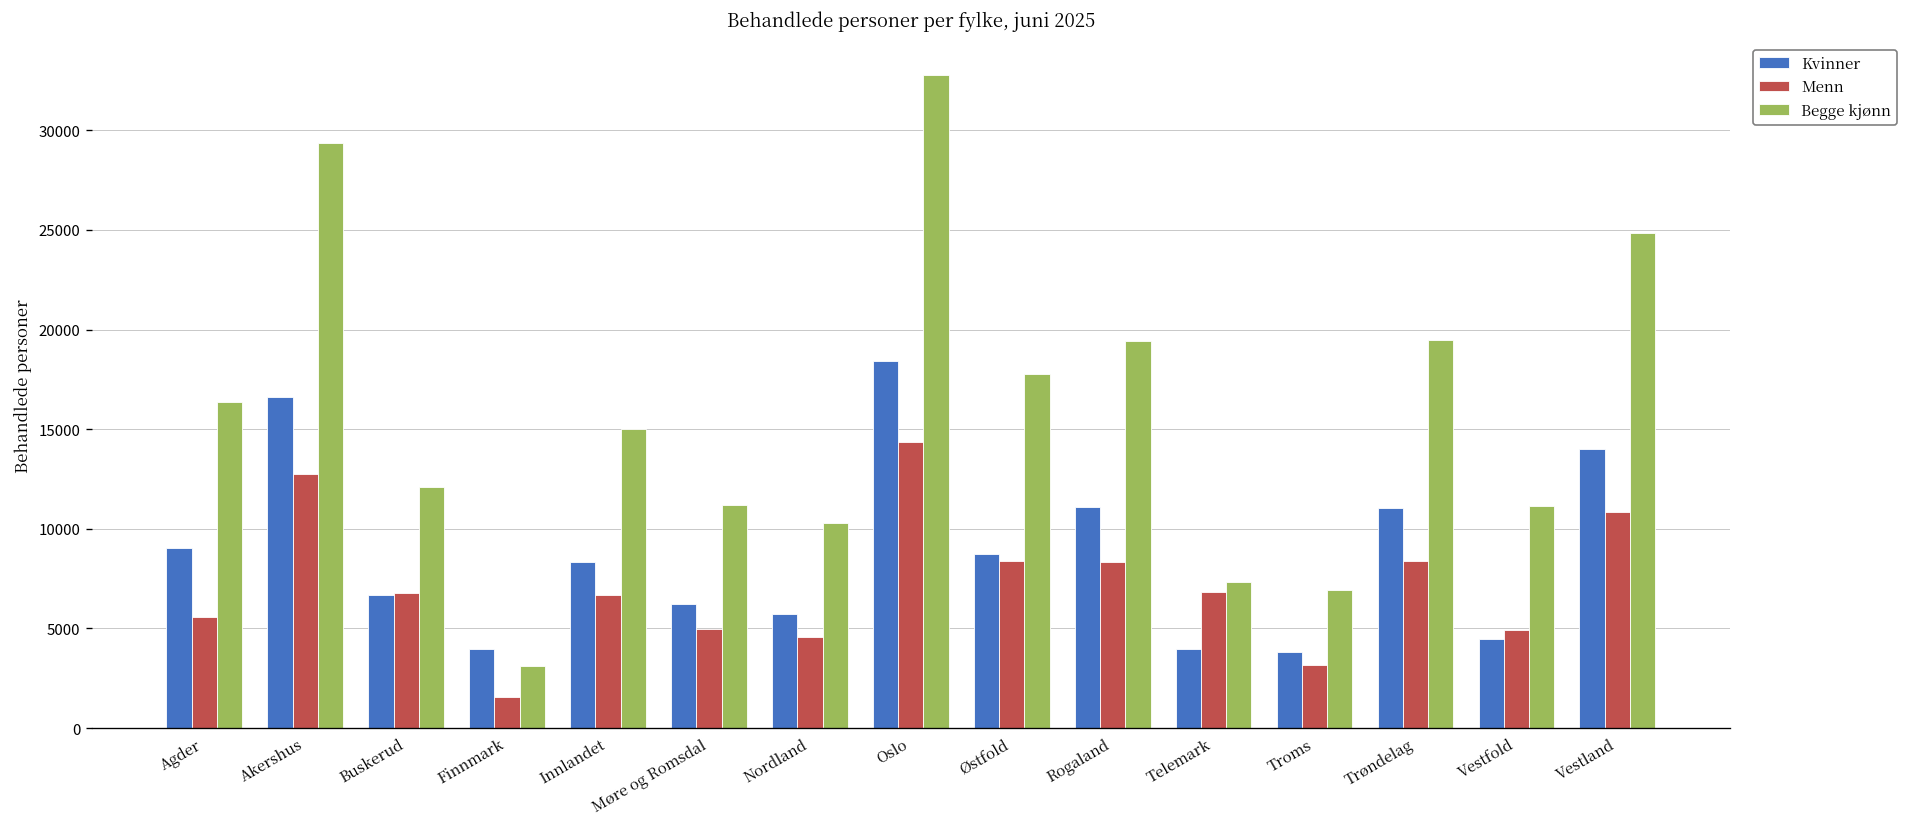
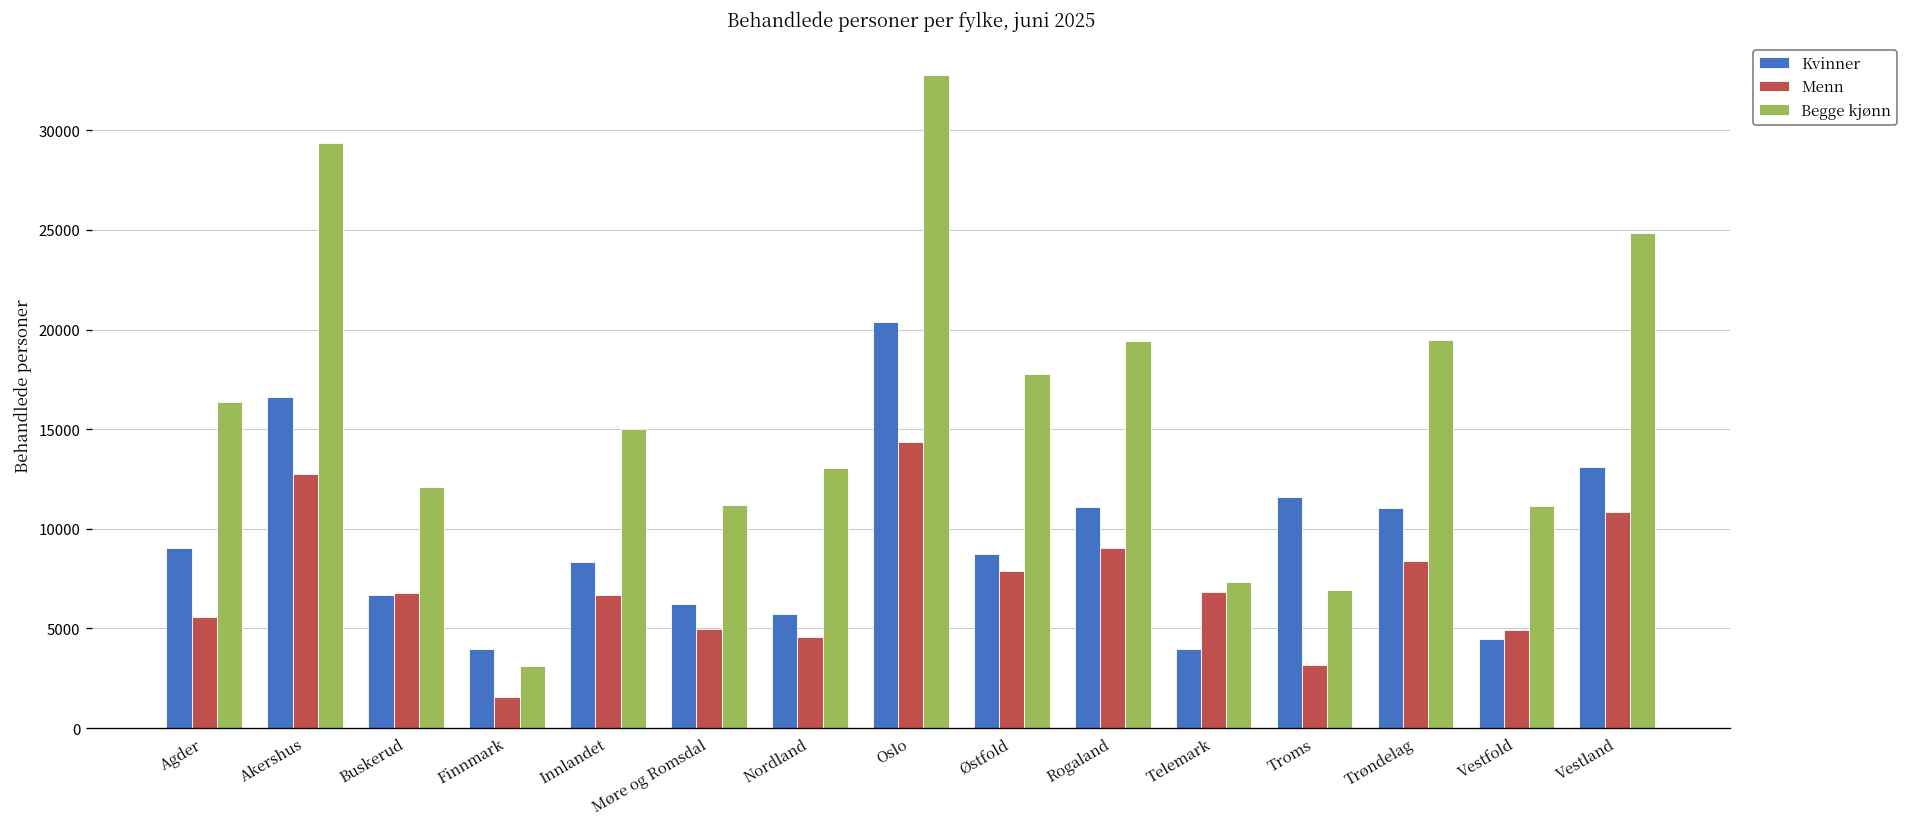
  {
    "Kvinner": {
      "Agder": 9100,
      "Akershus": 16600,
      "Buskerud": 6700,
      "Finnmark": 4000,
      "Innlandet": 8300,
      "Møre og Romsdal": 6200,
      "Nordland": 5700,
-     "Oslo": 18400,
+     "Oslo": 20400,
      "Østfold": 8700,
      "Rogaland": 11100,
      "Telemark": 4000,
-     "Troms": 3800,
+     "Troms": 11600,
      "Trøndelag": 11100,
      "Vestfold": 4500,
-     "Vestland": 14000
+     "Vestland": 13100
    },
    "Menn": {
      "Agder": 5600,
      "Akershus": 12700,
      "Buskerud": 6800,
      "Finnmark": 1600,
      "Innlandet": 6700,
      "Møre og Romsdal": 5000,
      "Nordland": 4600,
      "Oslo": 14300,
-     "Østfold": 8400,
-     "Rogaland": 8300,
+     "Østfold": 7900,
+     "Rogaland": 9000,
      "Telemark": 6800,
      "Troms": 3200,
      "Trøndelag": 8400,
      "Vestfold": 4900,
      "Vestland": 10800
    },
    "Begge kjønn": {
      "Agder": 16400,
      "Akershus": 29400,
      "Buskerud": 12100,
      "Finnmark": 3100,
      "Innlandet": 15000,
      "Møre og Romsdal": 11200,
-     "Nordland": 10300,
+     "Nordland": 13000,
      "Oslo": 32800,
      "Østfold": 17800,
      "Rogaland": 19400,
      "Telemark": 7300,
      "Troms": 6900,
      "Trøndelag": 19500,
      "Vestfold": 11100,
      "Vestland": 24800
    }
  }
